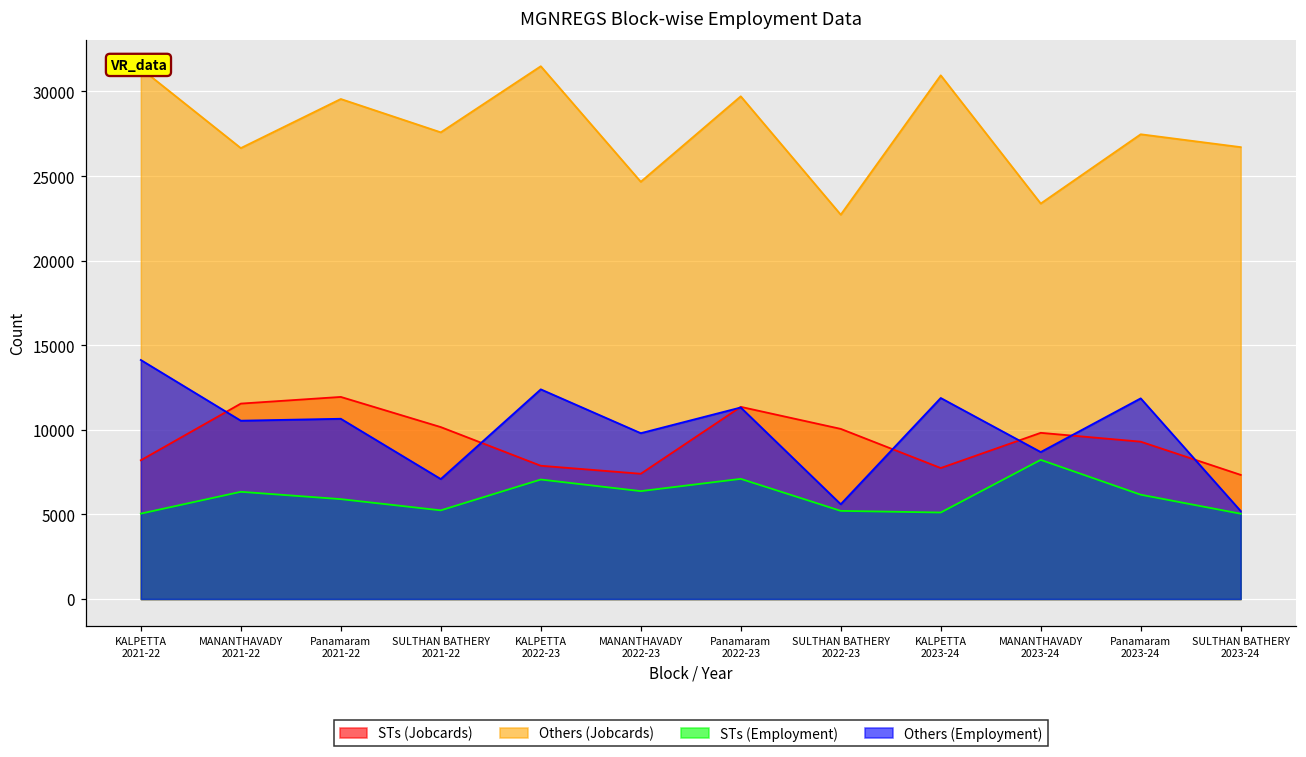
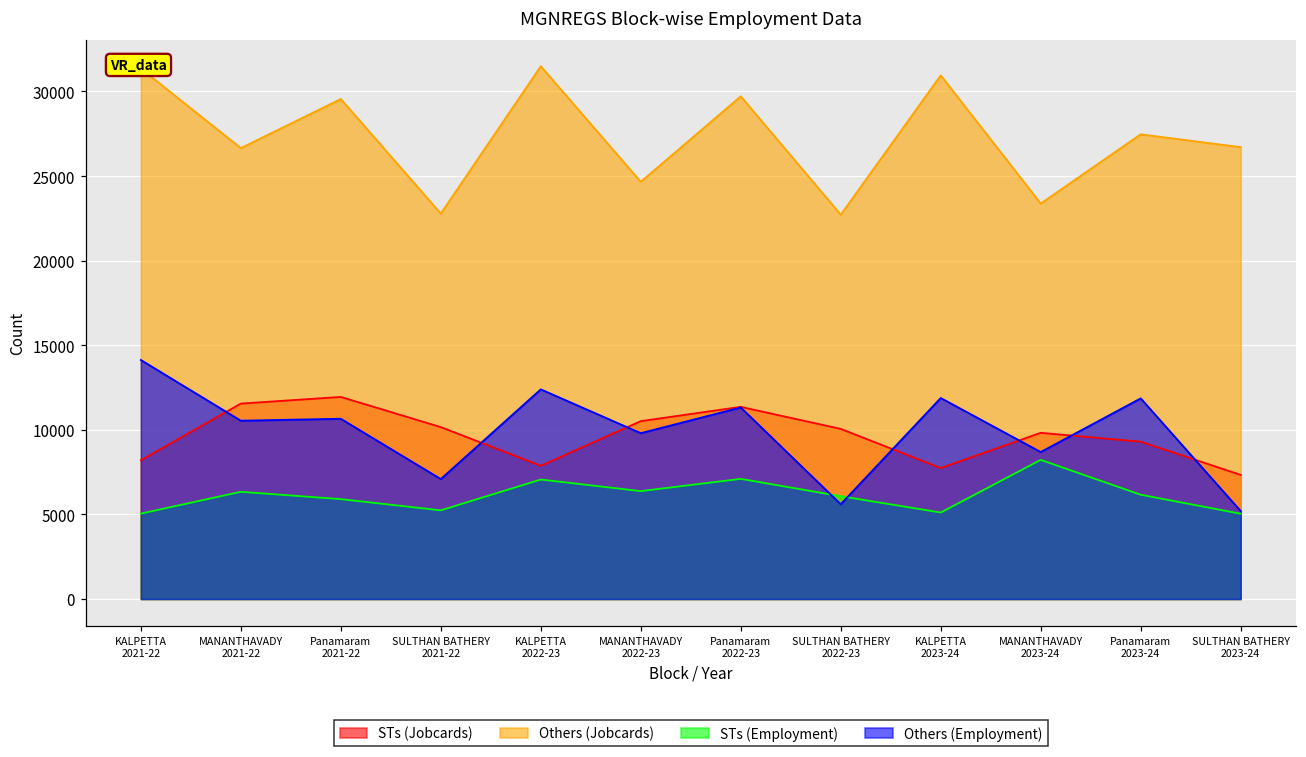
  {
    "STs (Jobcards)": {
      "KALPETTA 2021-22": 8200,
      "MANANTHAVADY 2021-22": 11600,
      "Panamaram 2021-22": 11900,
      "SULTHAN BATHERY 2021-22": 10200,
      "KALPETTA 2022-23": 7900,
-     "MANANTHAVADY 2022-23": 7400,
+     "MANANTHAVADY 2022-23": 10500,
      "SULTHAN BATHERY 2022-23": 10100,
      "KALPETTA 2023-24": 7700,
      "MANANTHAVADY 2023-24": 9800,
      "Panamaram 2023-24": 9300,
      "SULTHAN BATHERY 2023-24": 7300
    },
    "Others (Jobcards)": {
      "MANANTHAVADY 2021-22": 26700,
      "Panamaram 2021-22": 29600,
-     "SULTHAN BATHERY 2021-22": 27600,
+     "SULTHAN BATHERY 2021-22": 22800,
      "KALPETTA 2022-23": 31500,
      "MANANTHAVADY 2022-23": 24700,
      "Panamaram 2022-23": 29700,
      "SULTHAN BATHERY 2022-23": 22700,
      "KALPETTA 2023-24": 31000,
      "MANANTHAVADY 2023-24": 23400,
      "Panamaram 2023-24": 27500,
      "SULTHAN BATHERY 2023-24": 26700
    },
    "STs (Employment)": {
      "KALPETTA 2021-22": 5000,
      "MANANTHAVADY 2021-22": 6300,
      "Panamaram 2021-22": 5900,
      "SULTHAN BATHERY 2021-22": 5200,
      "KALPETTA 2022-23": 7100,
      "MANANTHAVADY 2022-23": 6400,
      "Panamaram 2022-23": 7100,
-     "SULTHAN BATHERY 2022-23": 5200,
+     "SULTHAN BATHERY 2022-23": 6100,
      "KALPETTA 2023-24": 5100,
      "MANANTHAVADY 2023-24": 8200,
      "Panamaram 2023-24": 6200
    },
    "Others (Employment)": {
      "KALPETTA 2021-22": 14100,
      "MANANTHAVADY 2021-22": 10500,
      "Panamaram 2021-22": 10700,
      "SULTHAN BATHERY 2021-22": 7100,
      "KALPETTA 2022-23": 12400,
      "MANANTHAVADY 2022-23": 9800,
      "SULTHAN BATHERY 2022-23": 5600,
      "KALPETTA 2023-24": 11900,
      "MANANTHAVADY 2023-24": 8700,
      "Panamaram 2023-24": 11900
    }
  }
